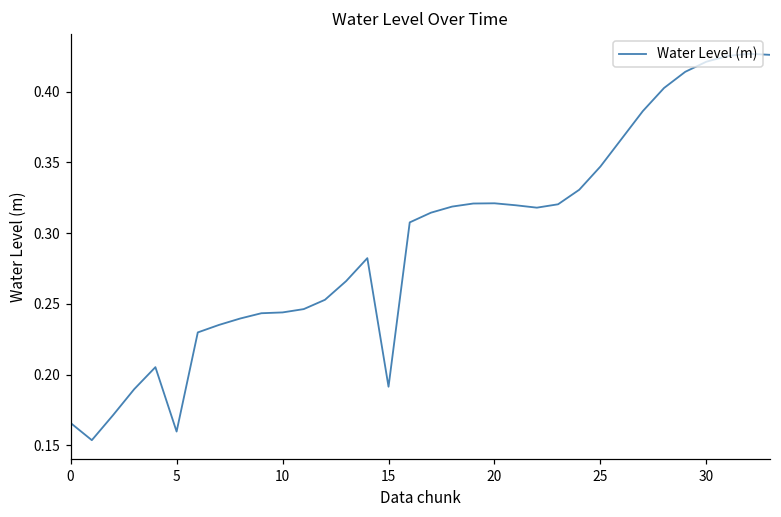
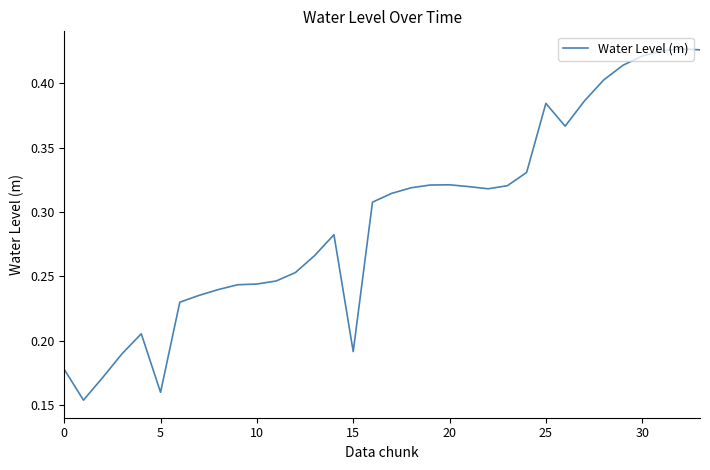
  {
-   "0": 0.166,
+   "0": 0.178,
    "5": 0.160,
    "10": 0.244,
    "15": 0.191,
    "20": 0.321,
-   "25": 0.347
+   "25": 0.384
  }
